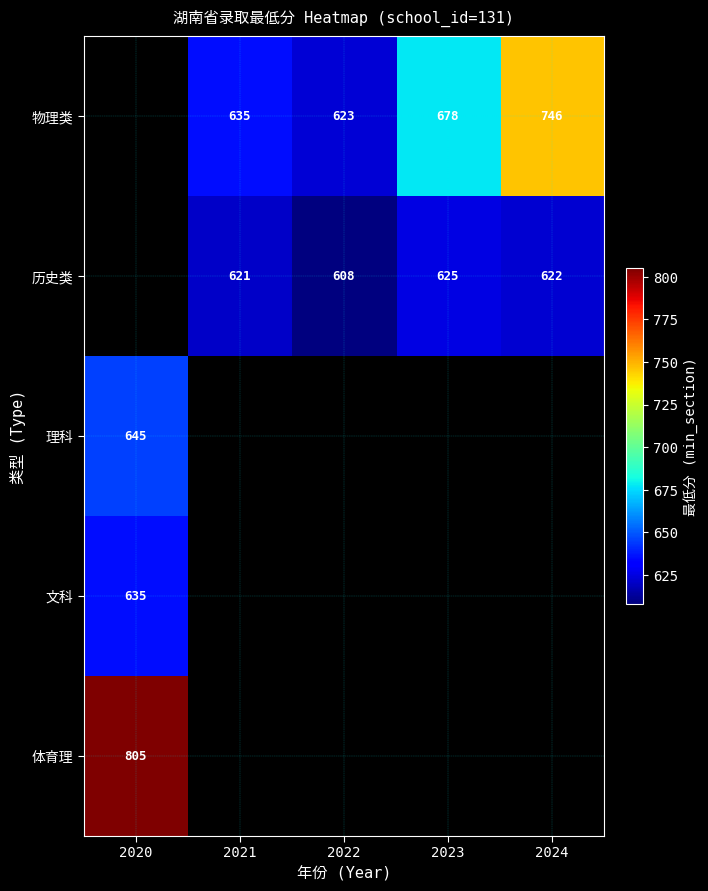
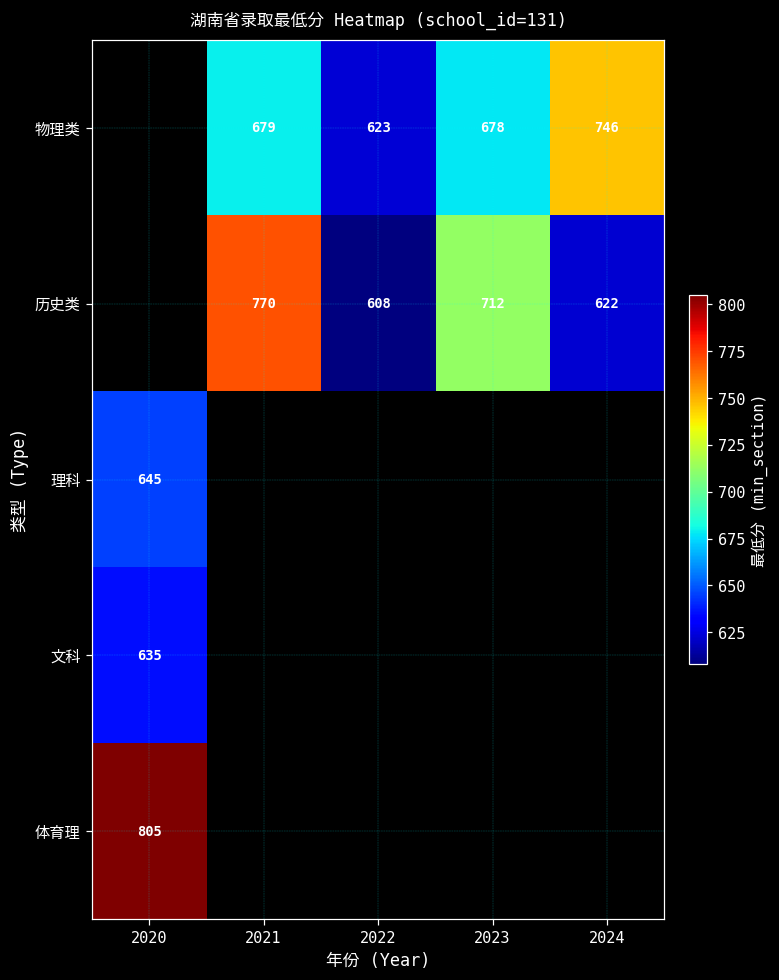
  {
    "物理类": {
-     "2021": 635,
+     "2021": 679,
      "2022": 623,
      "2023": 678,
      "2024": 746
    },
    "历史类": {
-     "2021": 621,
+     "2021": 770,
      "2022": 608,
-     "2023": 625,
+     "2023": 712,
      "2024": 622
    },
    "理科": {
      "2020": 645
    },
    "文科": {
      "2020": 635
    },
    "体育理": {
      "2020": 805
    }
  }
